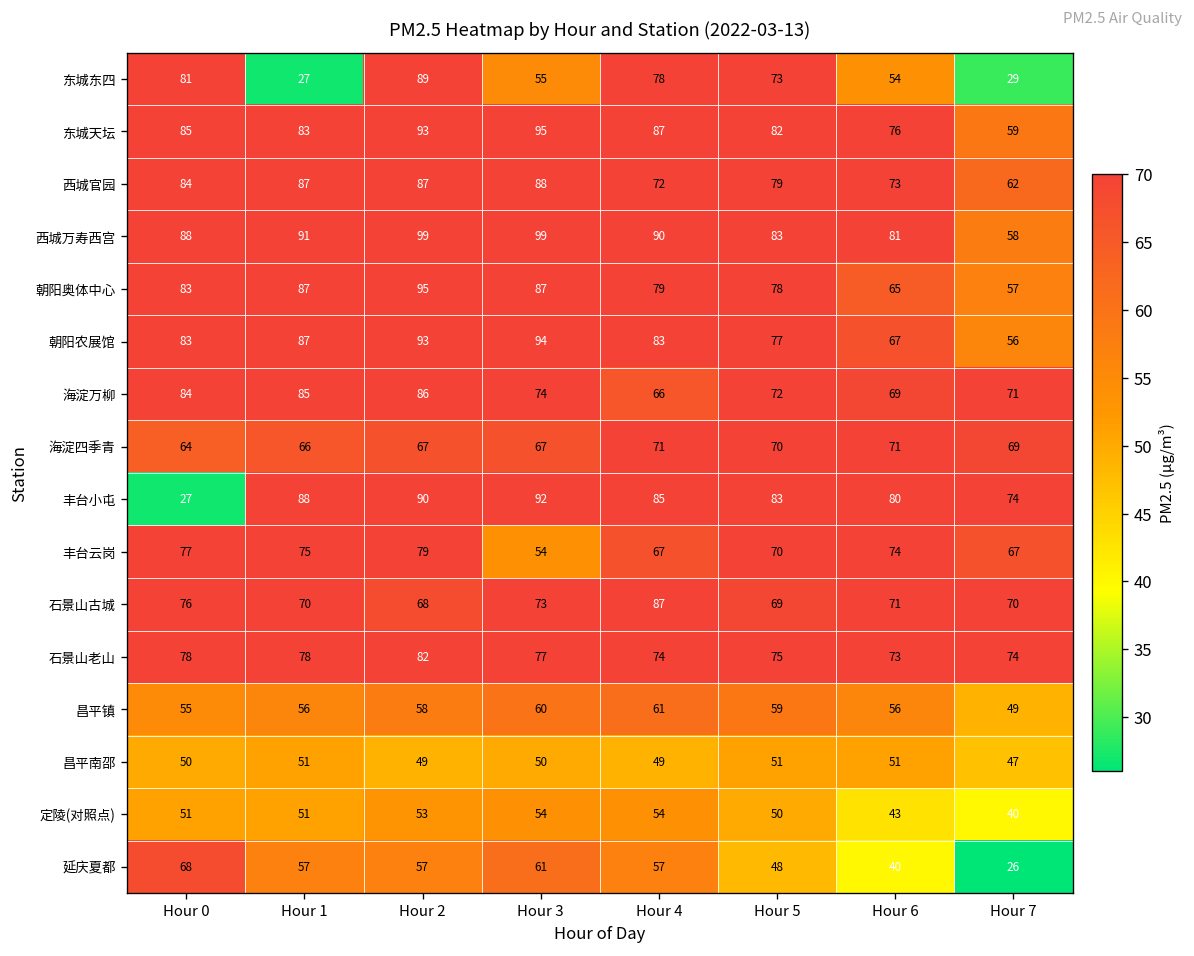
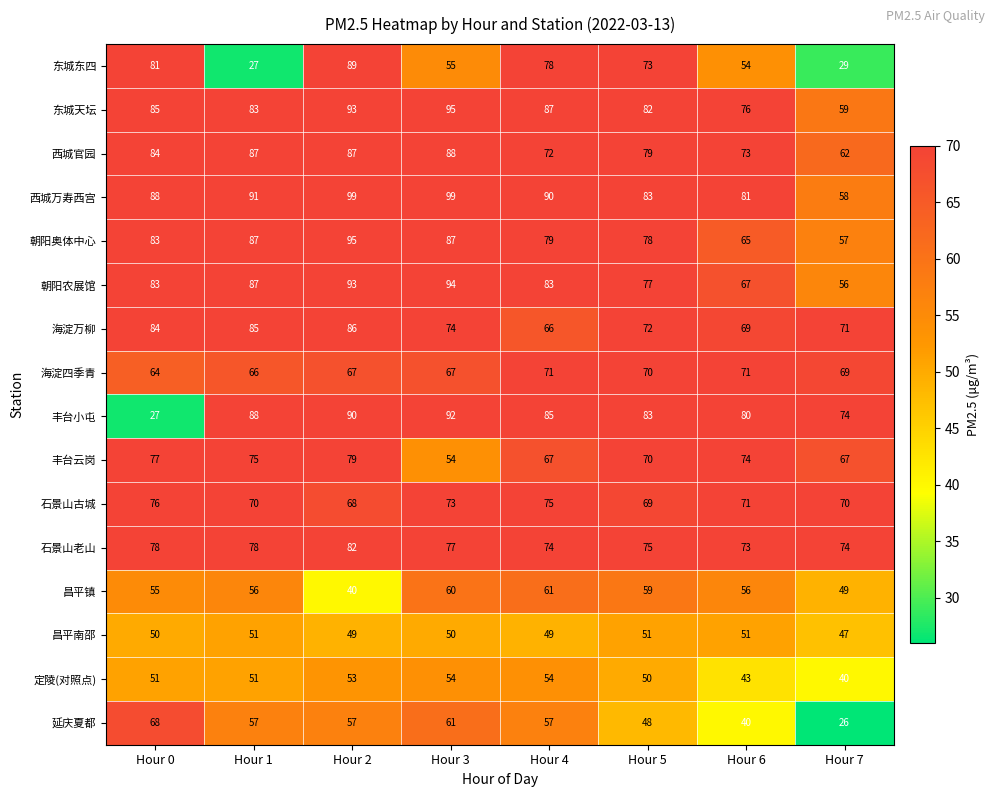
  {
    "东城东四": {
      "Hour 0": 81,
      "Hour 1": 27,
      "Hour 2": 89,
      "Hour 3": 55,
      "Hour 4": 78,
      "Hour 5": 73,
      "Hour 6": 54,
      "Hour 7": 29
    },
    "东城天坛": {
      "Hour 0": 85,
      "Hour 1": 83,
      "Hour 2": 93,
      "Hour 3": 95,
      "Hour 4": 87,
      "Hour 5": 82,
      "Hour 6": 76,
      "Hour 7": 59
    },
    "西城官园": {
      "Hour 0": 84,
      "Hour 1": 87,
      "Hour 2": 87,
      "Hour 3": 88,
      "Hour 4": 72,
      "Hour 5": 79,
      "Hour 6": 73,
      "Hour 7": 62
    },
    "西城万寿西宫": {
      "Hour 0": 88,
      "Hour 1": 91,
      "Hour 2": 99,
      "Hour 3": 99,
      "Hour 4": 90,
      "Hour 5": 83,
      "Hour 6": 81,
      "Hour 7": 58
    },
    "朝阳奥体中心": {
      "Hour 0": 83,
      "Hour 1": 87,
      "Hour 2": 95,
      "Hour 3": 87,
      "Hour 4": 79,
      "Hour 5": 78,
      "Hour 6": 65,
      "Hour 7": 57
    },
    "朝阳农展馆": {
      "Hour 0": 83,
      "Hour 1": 87,
      "Hour 2": 93,
      "Hour 3": 94,
      "Hour 4": 83,
      "Hour 5": 77,
      "Hour 6": 67,
      "Hour 7": 56
    },
    "海淀万柳": {
      "Hour 0": 84,
      "Hour 1": 85,
      "Hour 2": 86,
      "Hour 3": 74,
      "Hour 4": 66,
      "Hour 5": 72,
      "Hour 6": 69,
      "Hour 7": 71
    },
    "海淀四季青": {
      "Hour 0": 64,
      "Hour 1": 66,
      "Hour 2": 67,
      "Hour 3": 67,
      "Hour 4": 71,
      "Hour 5": 70,
      "Hour 6": 71,
      "Hour 7": 69
    },
    "丰台小屯": {
      "Hour 0": 27,
      "Hour 1": 88,
      "Hour 2": 90,
      "Hour 3": 92,
      "Hour 4": 85,
      "Hour 5": 83,
      "Hour 6": 80,
      "Hour 7": 74
    },
    "丰台云岗": {
      "Hour 0": 77,
      "Hour 1": 75,
      "Hour 2": 79,
      "Hour 3": 54,
      "Hour 4": 67,
      "Hour 5": 70,
      "Hour 6": 74,
      "Hour 7": 67
    },
    "石景山古城": {
      "Hour 0": 76,
      "Hour 1": 70,
      "Hour 2": 68,
      "Hour 3": 73,
-     "Hour 4": 87,
+     "Hour 4": 75,
      "Hour 5": 69,
      "Hour 6": 71,
      "Hour 7": 70
    },
    "石景山老山": {
      "Hour 0": 78,
      "Hour 1": 78,
      "Hour 2": 82,
      "Hour 3": 77,
      "Hour 4": 74,
      "Hour 5": 75,
      "Hour 6": 73,
      "Hour 7": 74
    },
    "昌平镇": {
      "Hour 0": 55,
      "Hour 1": 56,
-     "Hour 2": 58,
+     "Hour 2": 40,
      "Hour 3": 60,
      "Hour 4": 61,
      "Hour 5": 59,
      "Hour 6": 56,
      "Hour 7": 49
    },
    "昌平南邵": {
      "Hour 0": 50,
      "Hour 1": 51,
      "Hour 2": 49,
      "Hour 3": 50,
      "Hour 4": 49,
      "Hour 5": 51,
      "Hour 6": 51,
      "Hour 7": 47
    },
    "定陵(对照点)": {
      "Hour 0": 51,
      "Hour 1": 51,
      "Hour 2": 53,
      "Hour 3": 54,
      "Hour 4": 54,
      "Hour 5": 50,
      "Hour 6": 43,
      "Hour 7": 40
    },
    "延庆夏都": {
      "Hour 0": 68,
      "Hour 1": 57,
      "Hour 2": 57,
      "Hour 3": 61,
      "Hour 4": 57,
      "Hour 5": 48,
      "Hour 6": 40,
      "Hour 7": 26
    }
  }
